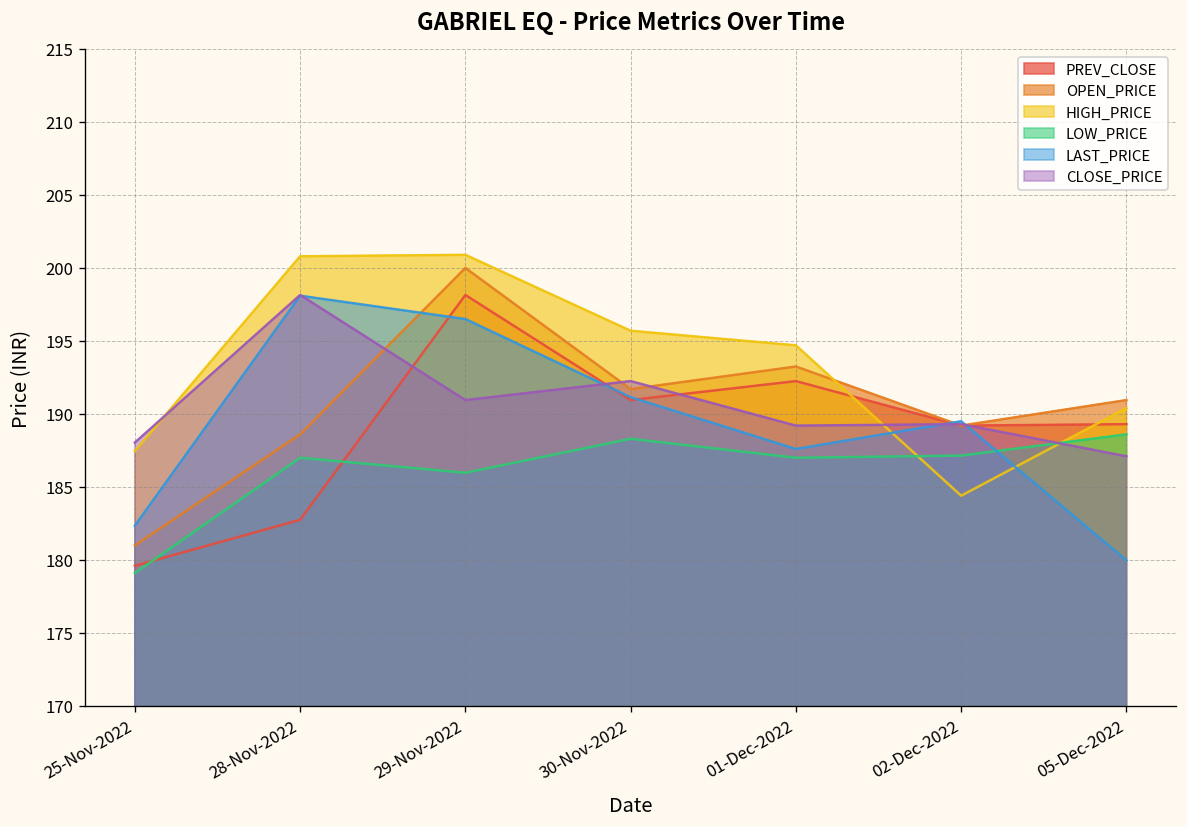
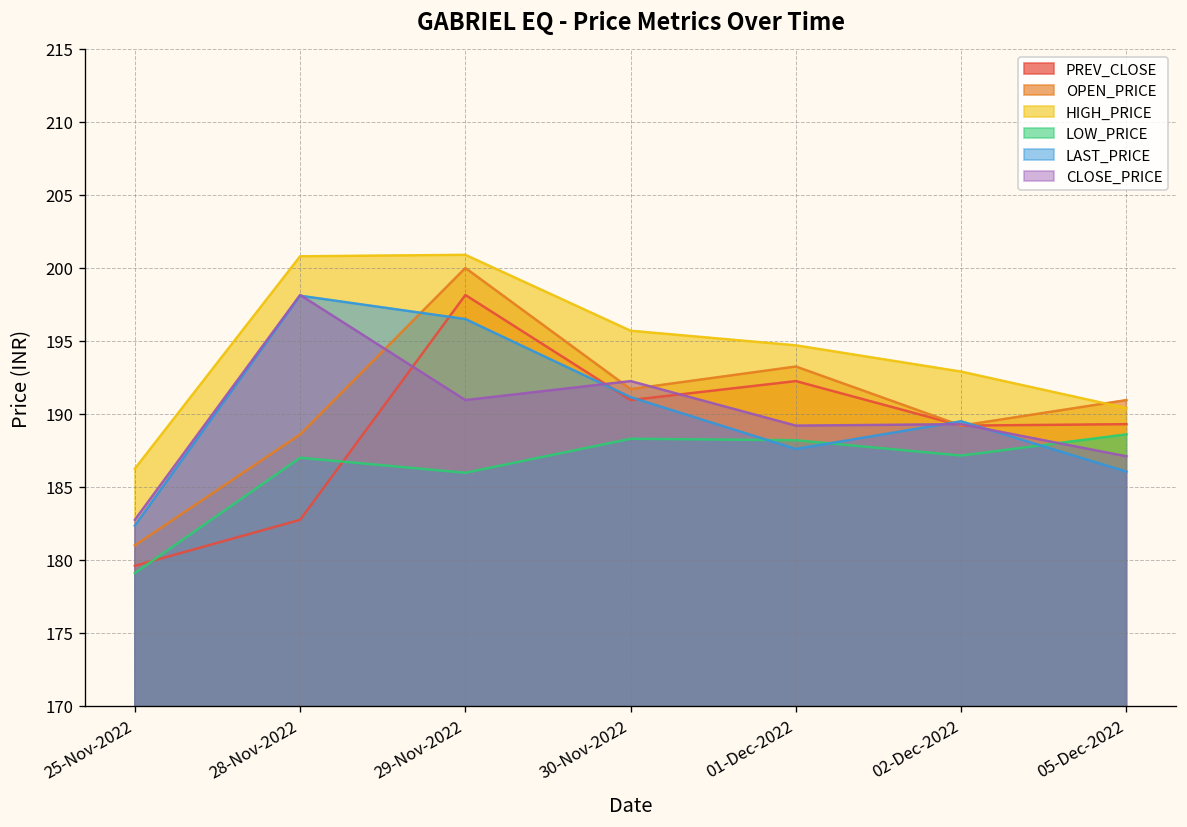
  {
    "HIGH_PRICE": {
-     "25-Nov-2022": 187.5,
+     "25-Nov-2022": 186.3,
      "28-Nov-2022": 200.8,
      "29-Nov-2022": 200.9,
      "30-Nov-2022": 195.7,
      "01-Dec-2022": 194.7,
-     "02-Dec-2022": 184.4,
+     "02-Dec-2022": 192.9,
      "05-Dec-2022": 190.4
    },
    "LOW_PRICE": {
      "25-Nov-2022": 179.1,
      "28-Nov-2022": 187.0,
      "29-Nov-2022": 186.0,
      "30-Nov-2022": 188.3,
-     "01-Dec-2022": 187.0,
+     "01-Dec-2022": 188.2,
      "02-Dec-2022": 187.2,
      "05-Dec-2022": 188.6
    },
    "LAST_PRICE": {
      "25-Nov-2022": 182.4,
      "29-Nov-2022": 196.5,
      "01-Dec-2022": 187.6,
-     "05-Dec-2022": 180.0
+     "05-Dec-2022": 186.1
    },
    "CLOSE_PRICE": {
-     "25-Nov-2022": 188.0,
+     "25-Nov-2022": 182.8,
      "29-Nov-2022": 191.0,
      "30-Nov-2022": 192.3,
      "01-Dec-2022": 189.2,
      "05-Dec-2022": 187.1
    }
  }
